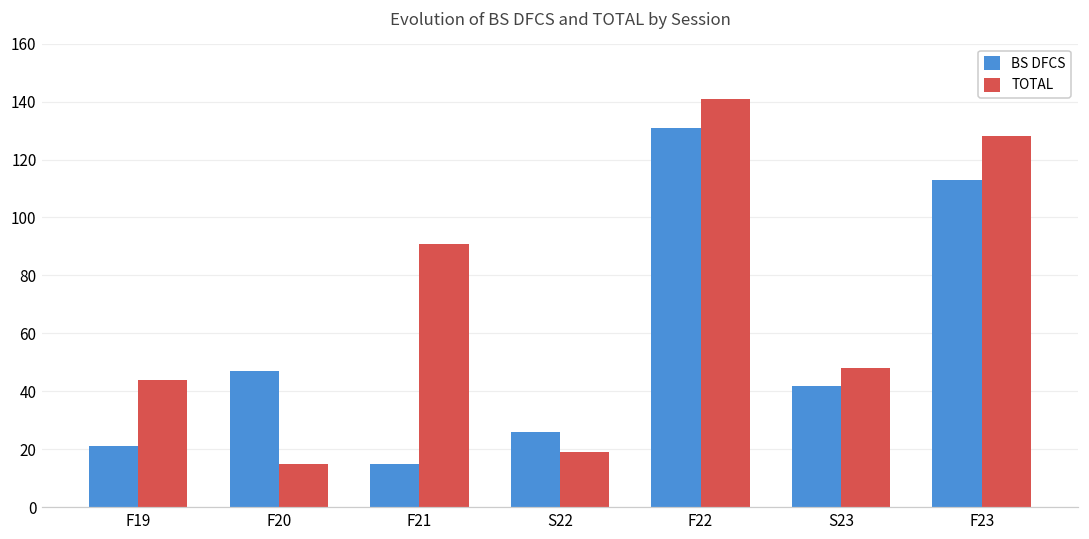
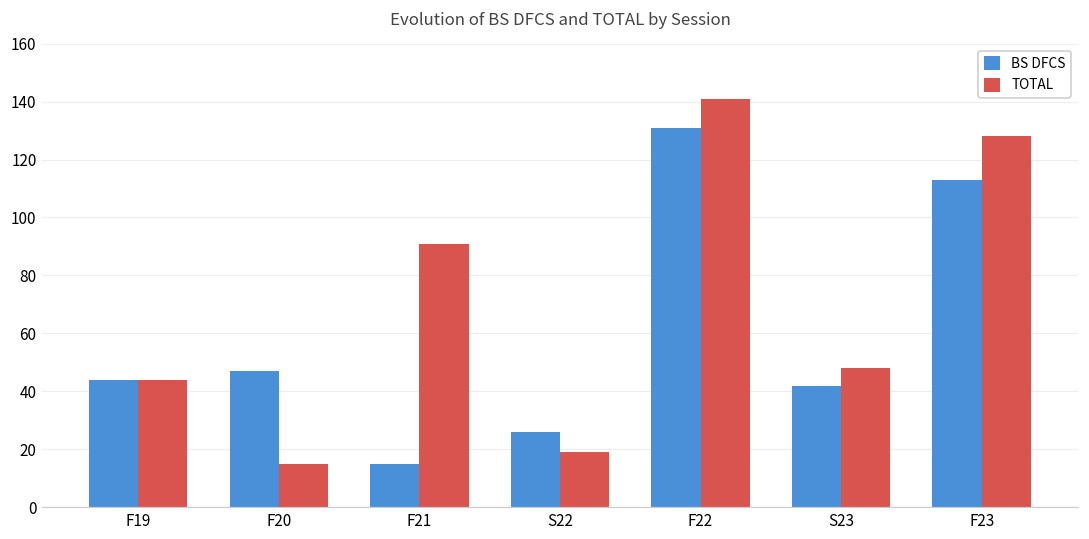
  {
    "BS DFCS": {
-     "F19": 21,
+     "F19": 44,
      "F20": 47,
      "F21": 15,
      "S22": 26,
      "F22": 131,
      "S23": 42,
      "F23": 113
    },
    "TOTAL": {
      "F19": 44,
      "F20": 15,
      "F21": 91,
      "S22": 19,
      "F22": 141,
      "S23": 48,
      "F23": 128
    }
  }
